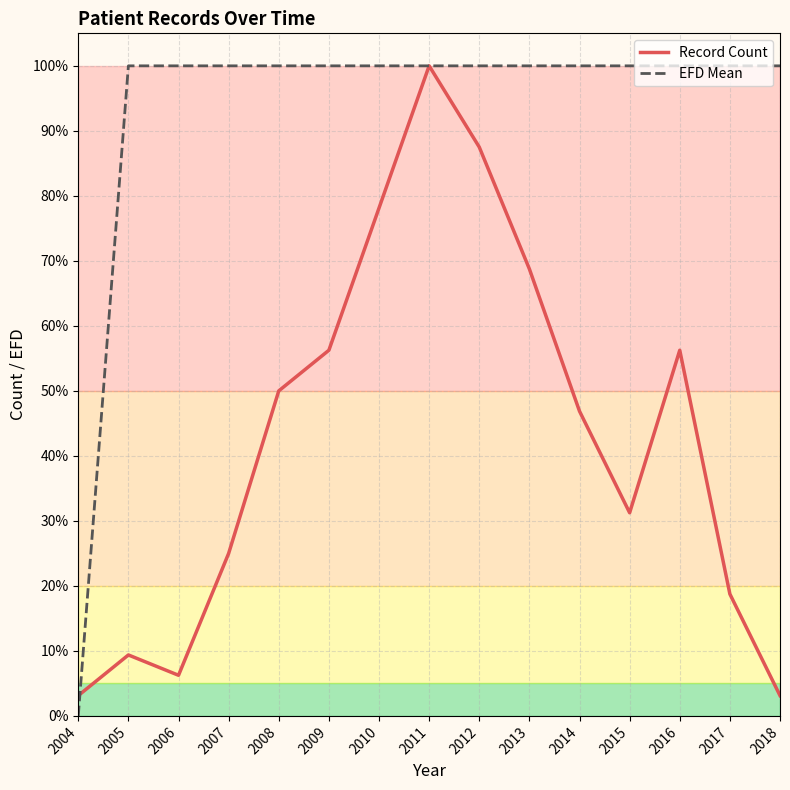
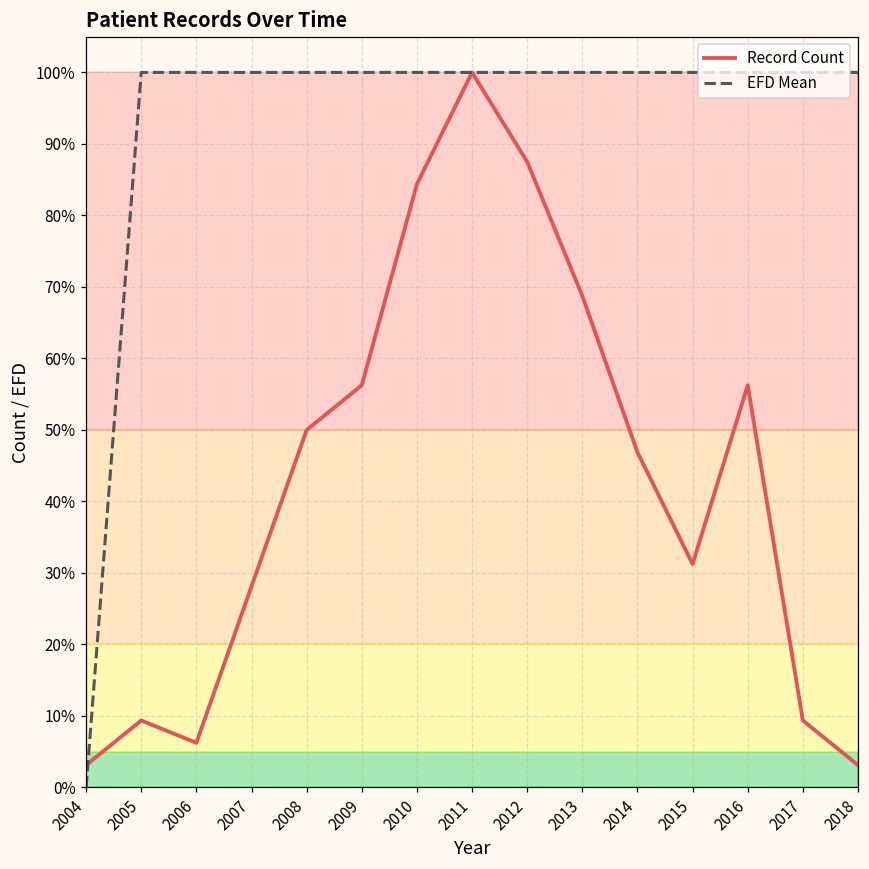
  {
    "Record Count": {
      "2004": "3%",
      "2005": "9%",
      "2006": "6%",
-     "2007": "25%",
+     "2007": "28%",
      "2008": "50%",
      "2009": "56%",
-     "2010": "78%",
+     "2010": "84%",
      "2012": "88%",
      "2013": "69%",
      "2014": "47%",
      "2015": "31%",
      "2016": "56%",
-     "2017": "19%",
+     "2017": "9%",
      "2018": "3%"
    },
    "EFD Mean": {
      "2004": "0%",
      "2005": "100%",
      "2006": "100%",
      "2007": "100%",
      "2008": "100%",
      "2009": "100%",
      "2010": "100%",
      "2012": "100%",
      "2013": "100%",
      "2014": "100%",
      "2015": "100%",
      "2018": "100%"
    }
  }
